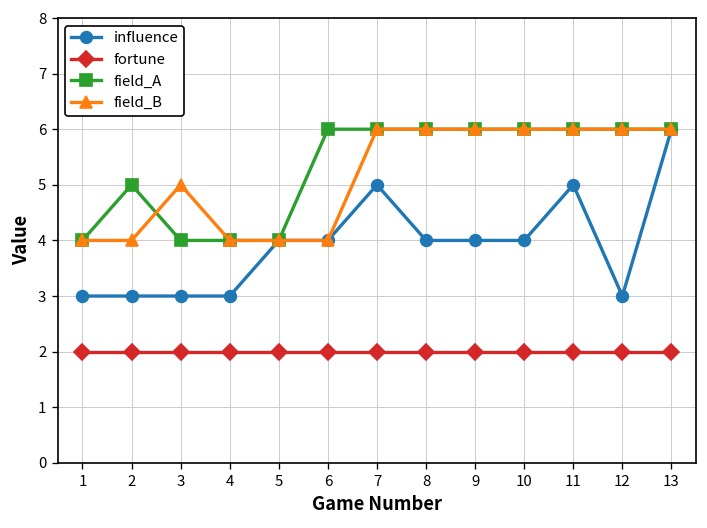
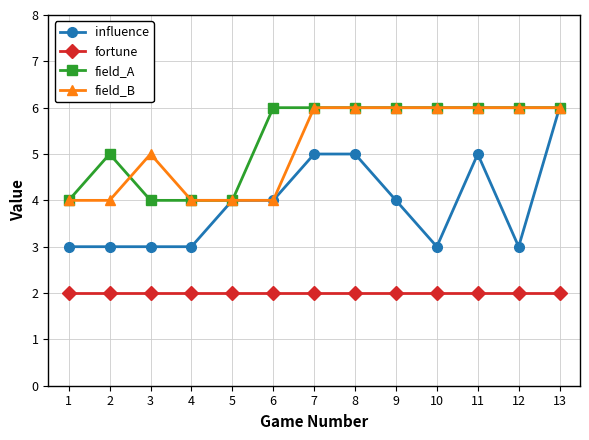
  {
    "influence": {
      "1": 3,
      "2": 3,
      "3": 3,
      "4": 3,
      "7": 5,
-     "8": 4,
+     "8": 5,
      "9": 4,
-     "10": 4,
+     "10": 3,
      "11": 5,
      "12": 3
    },
    "fortune": {
      "1": 2,
      "2": 2,
      "3": 2,
      "4": 2,
      "5": 2,
      "6": 2,
      "7": 2,
      "8": 2,
      "9": 2,
      "10": 2,
      "11": 2,
      "12": 2,
      "13": 2
    },
    "field_A": {
      "2": 5,
      "3": 4,
      "6": 6
    },
    "field_B": {
      "2": 4,
      "3": 5
    }
  }
